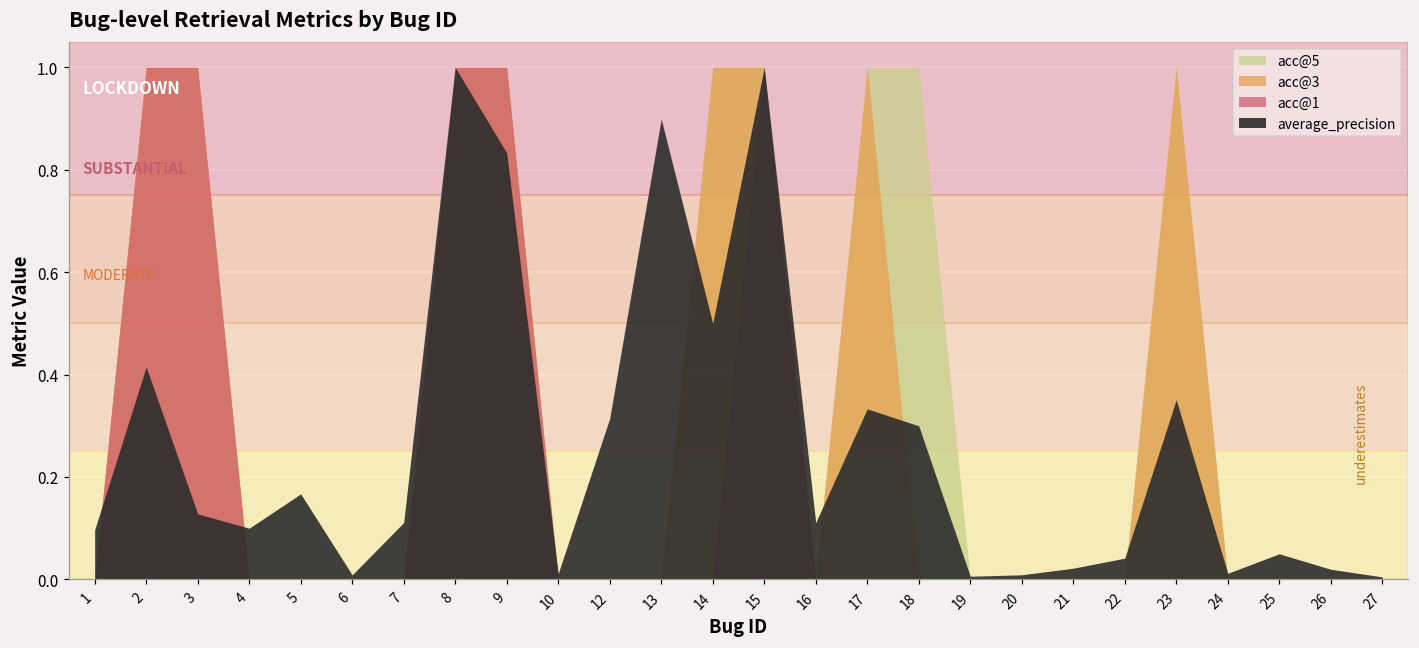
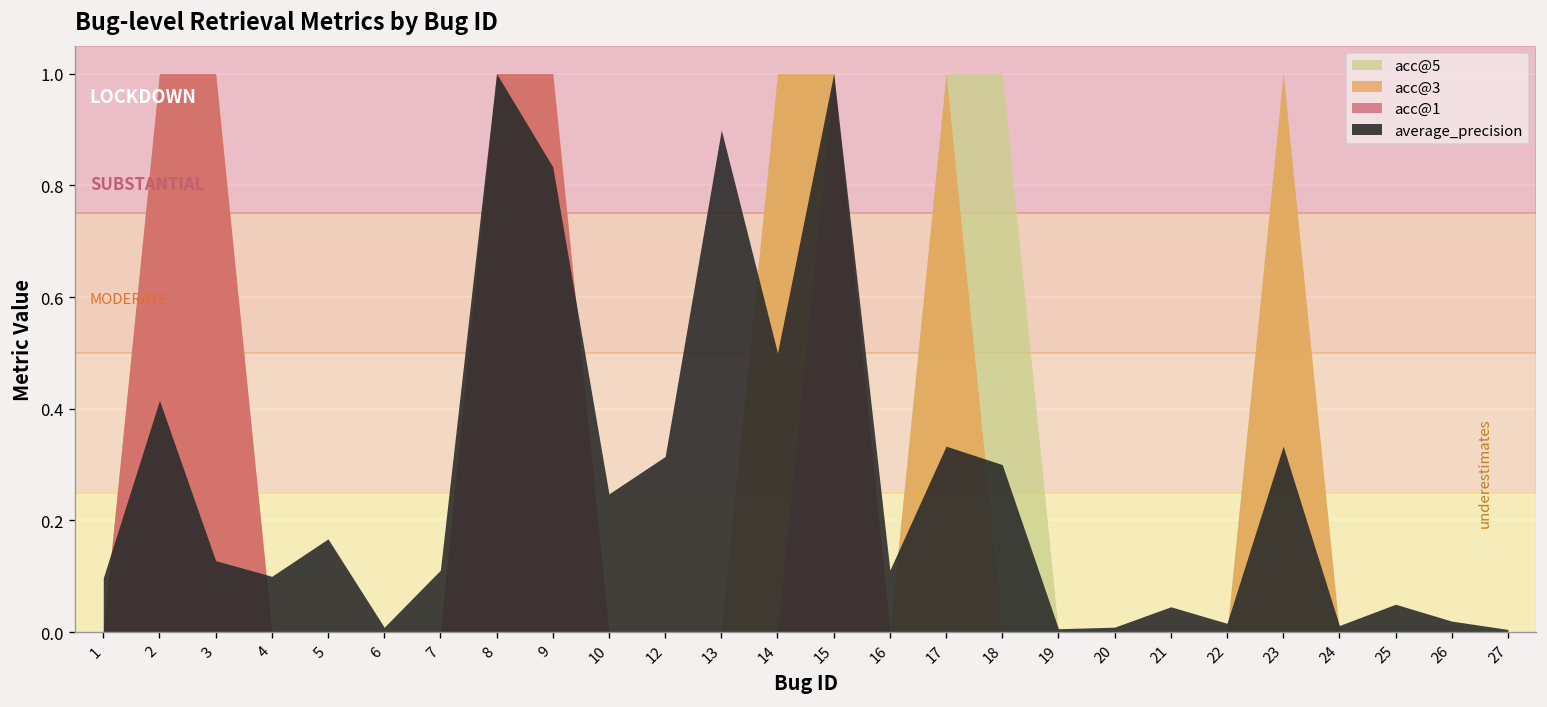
  {
    "acc@5": {
      "18": 1.00
    },
    "acc@1": {
      "14": 0.00,
      "17": 0.00,
      "23": 0.00
    },
    "average_precision": {
      "1": 0.10,
      "2": 0.42,
      "3": 0.13,
      "4": 0.10,
      "5": 0.17,
      "6": 0.01,
      "7": 0.11,
      "9": 0.83,
-     "10": 0.01,
+     "10": 0.25,
      "12": 0.31,
      "13": 0.90,
      "14": 0.50,
      "16": 0.11,
      "17": 0.33,
      "18": 0.30,
      "19": 0.01,
      "20": 0.01,
-     "21": 0.02,
-     "22": 0.04,
-     "23": 0.35,
+     "21": 0.05,
+     "22": 0.02,
+     "23": 0.33,
      "24": 0.01,
      "25": 0.05,
      "26": 0.02
    }
  }
